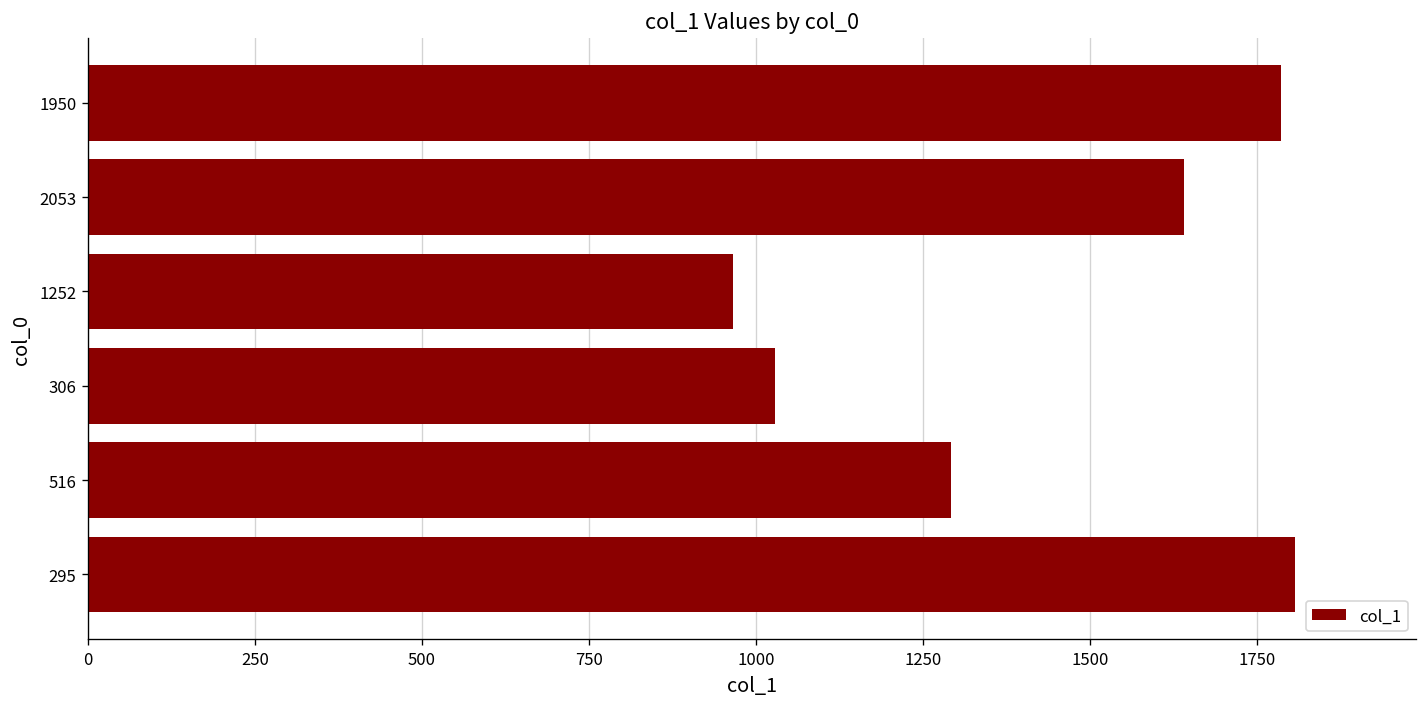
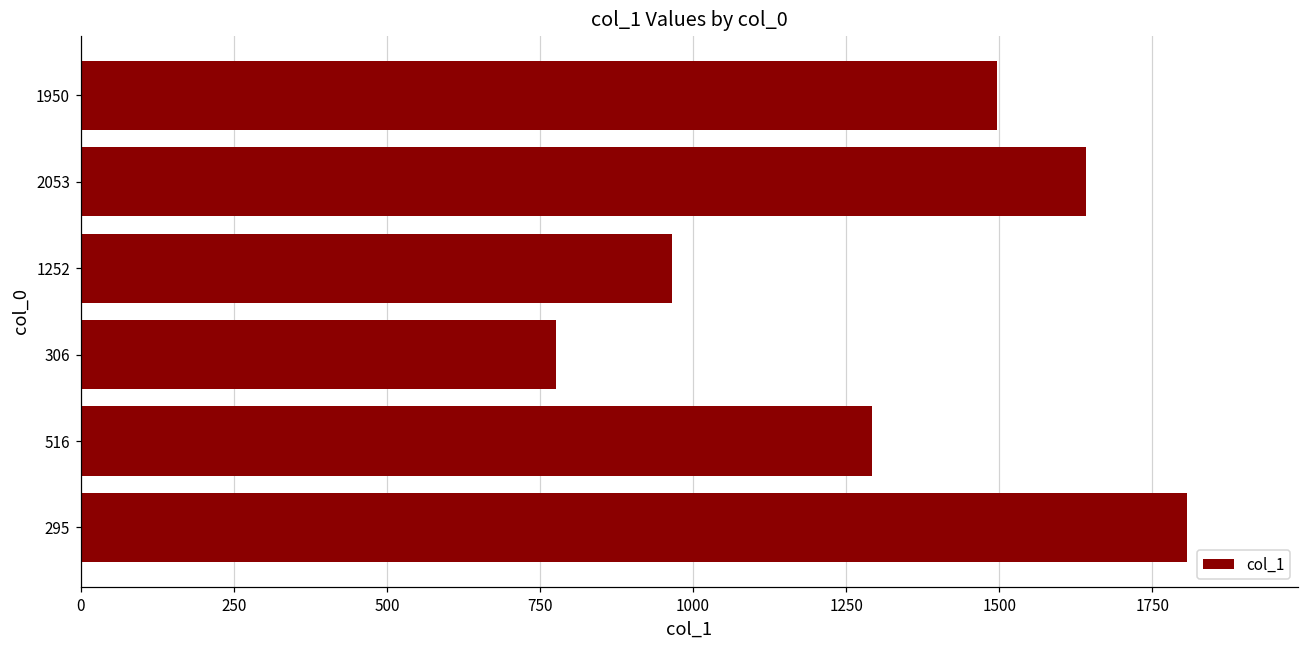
  {
-   "1950": 1790,
+   "1950": 1500,
    "2053": 1640,
    "1252": 970,
-   "306": 1030,
+   "306": 780,
    "516": 1290,
    "295": 1810
  }
